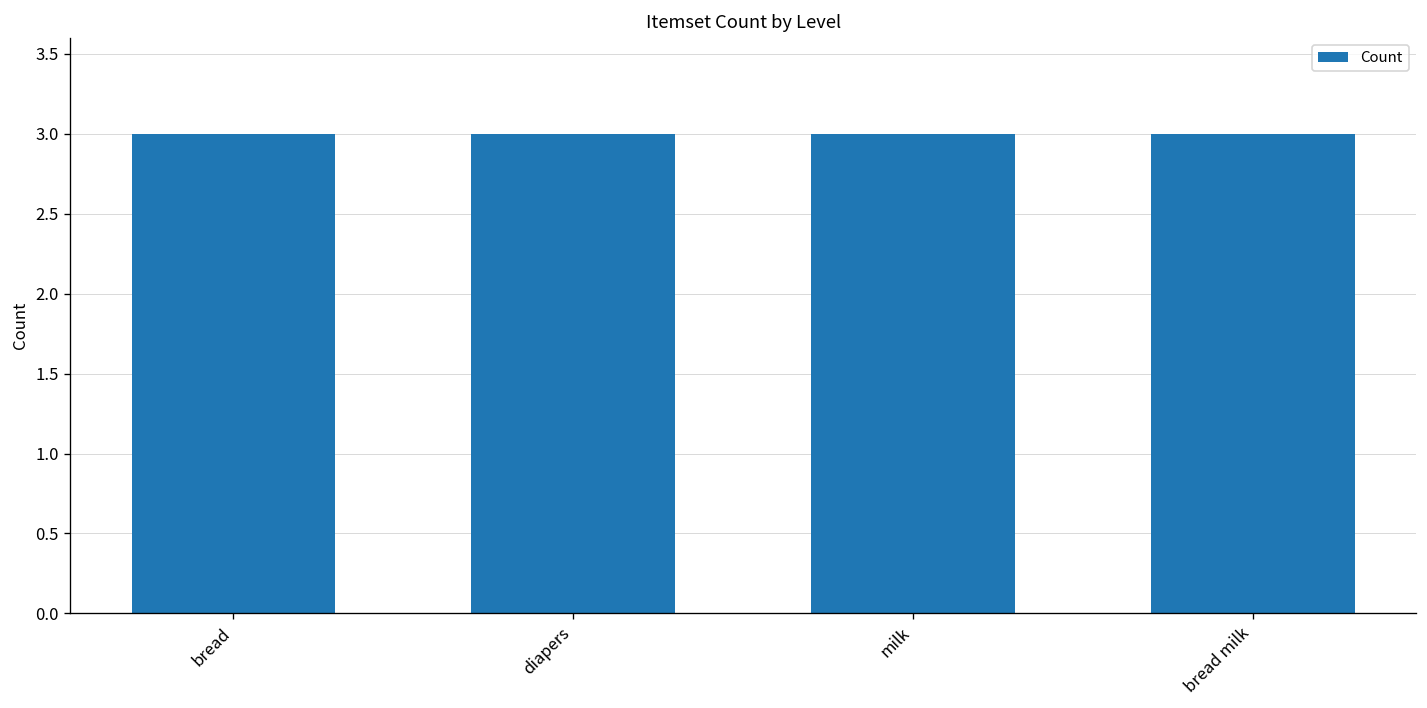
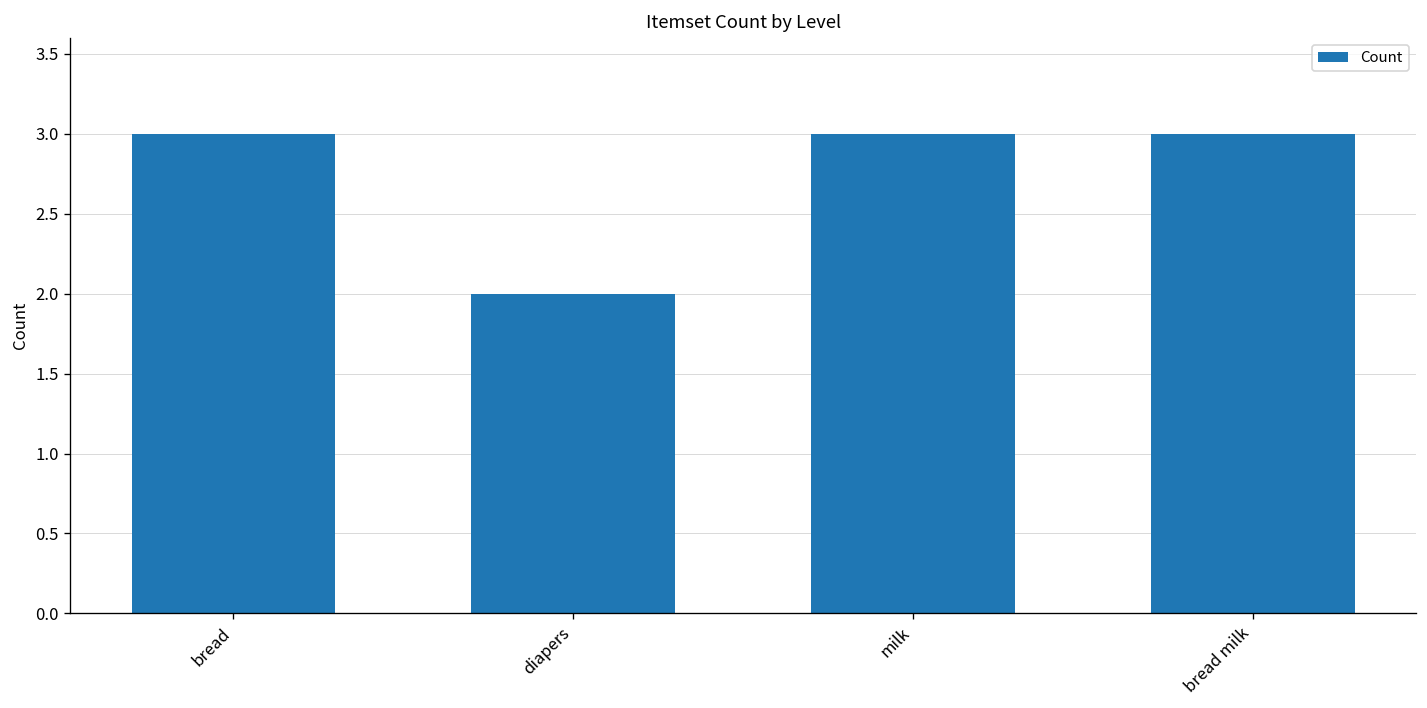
  {
    "bread": 3,
-   "diapers": 3,
+   "diapers": 2,
    "milk": 3,
    "bread milk": 3
  }
